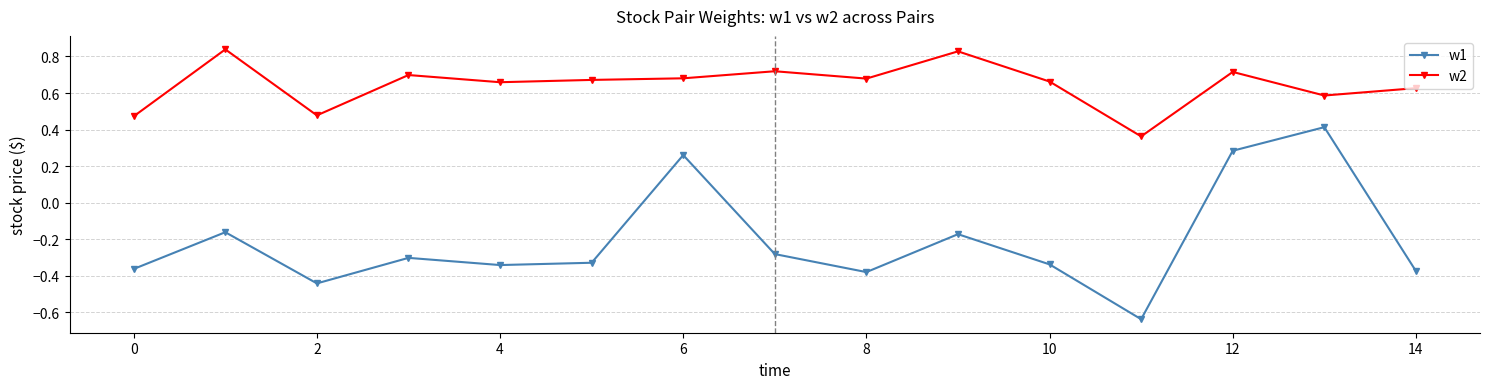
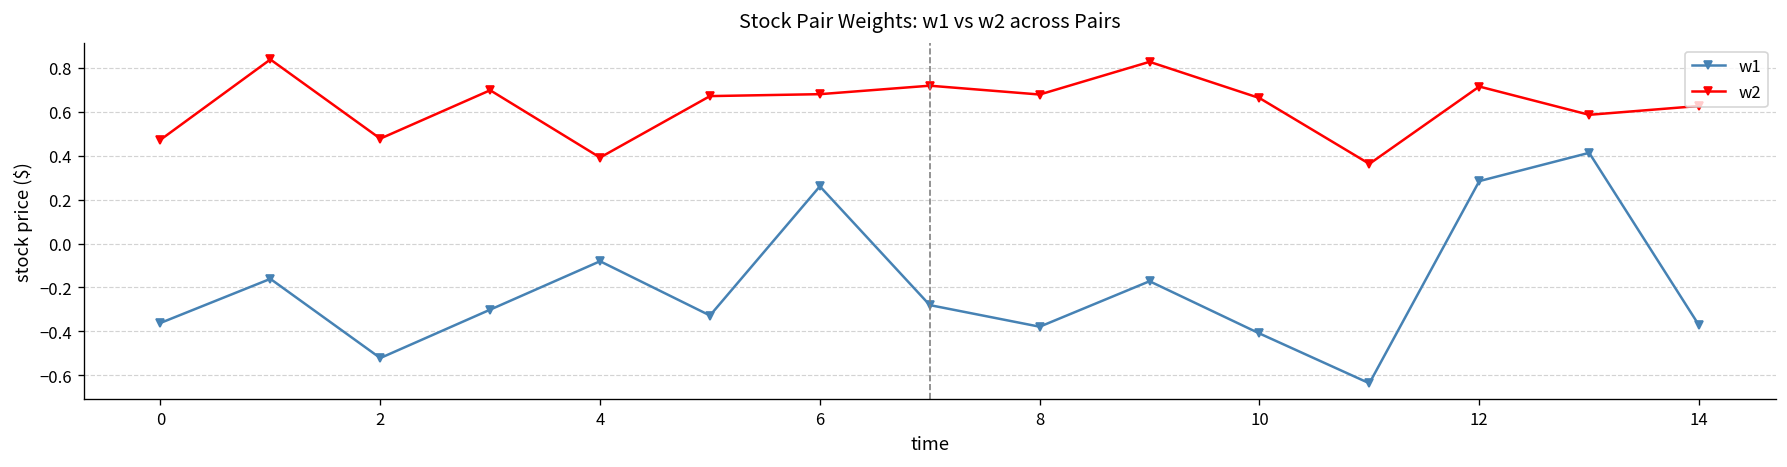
  {
    "w1": {
      "0": -0.36,
-     "2": -0.44,
-     "4": -0.34,
+     "2": -0.52,
+     "4": -0.08,
      "6": 0.26,
      "8": -0.38,
-     "10": -0.34,
+     "10": -0.41,
      "12": 0.28,
      "14": -0.37
    },
    "w2": {
      "0": 0.47,
      "2": 0.48,
-     "4": 0.66,
+     "4": 0.39,
      "6": 0.68,
      "8": 0.68,
      "10": 0.66,
      "12": 0.72
    }
  }
